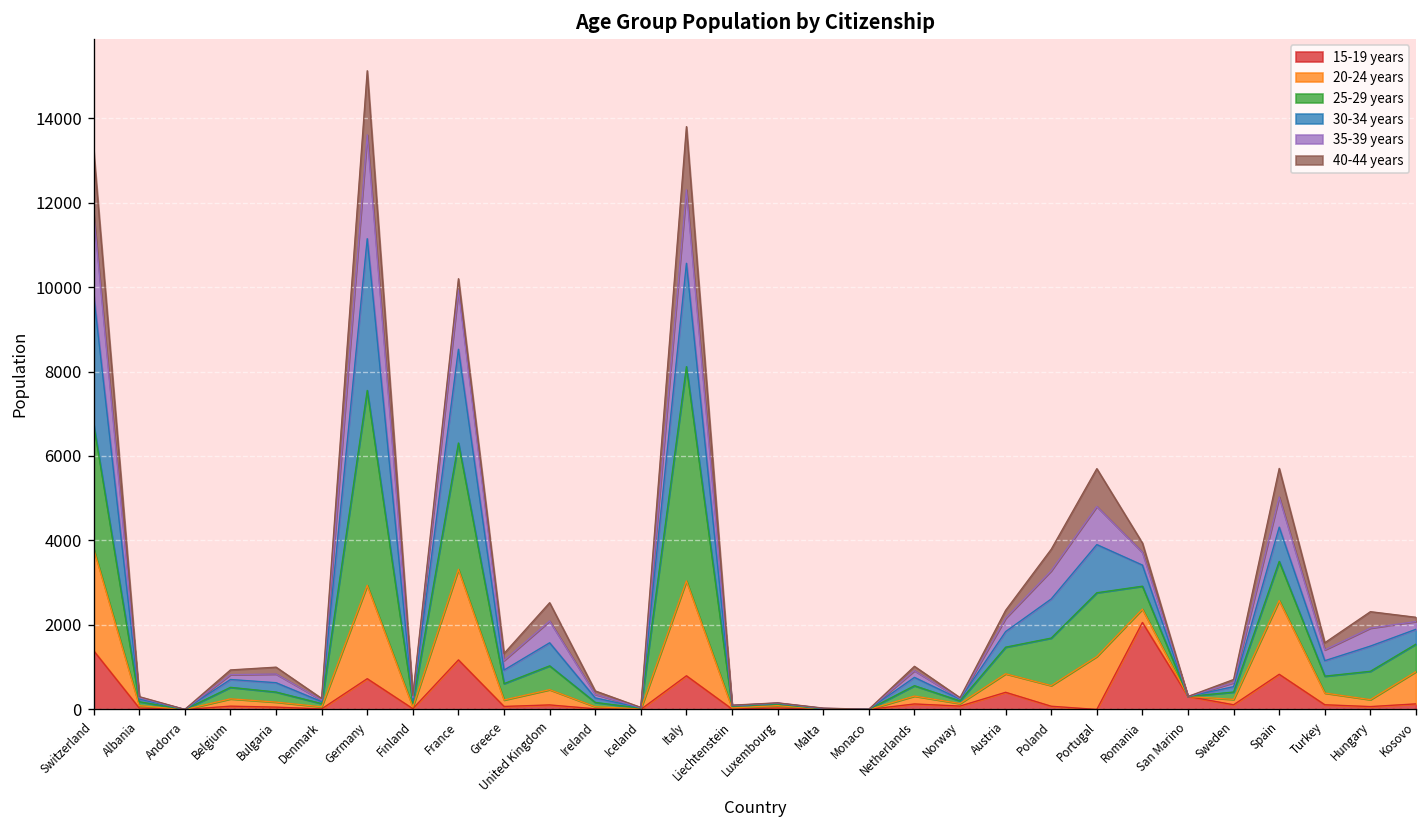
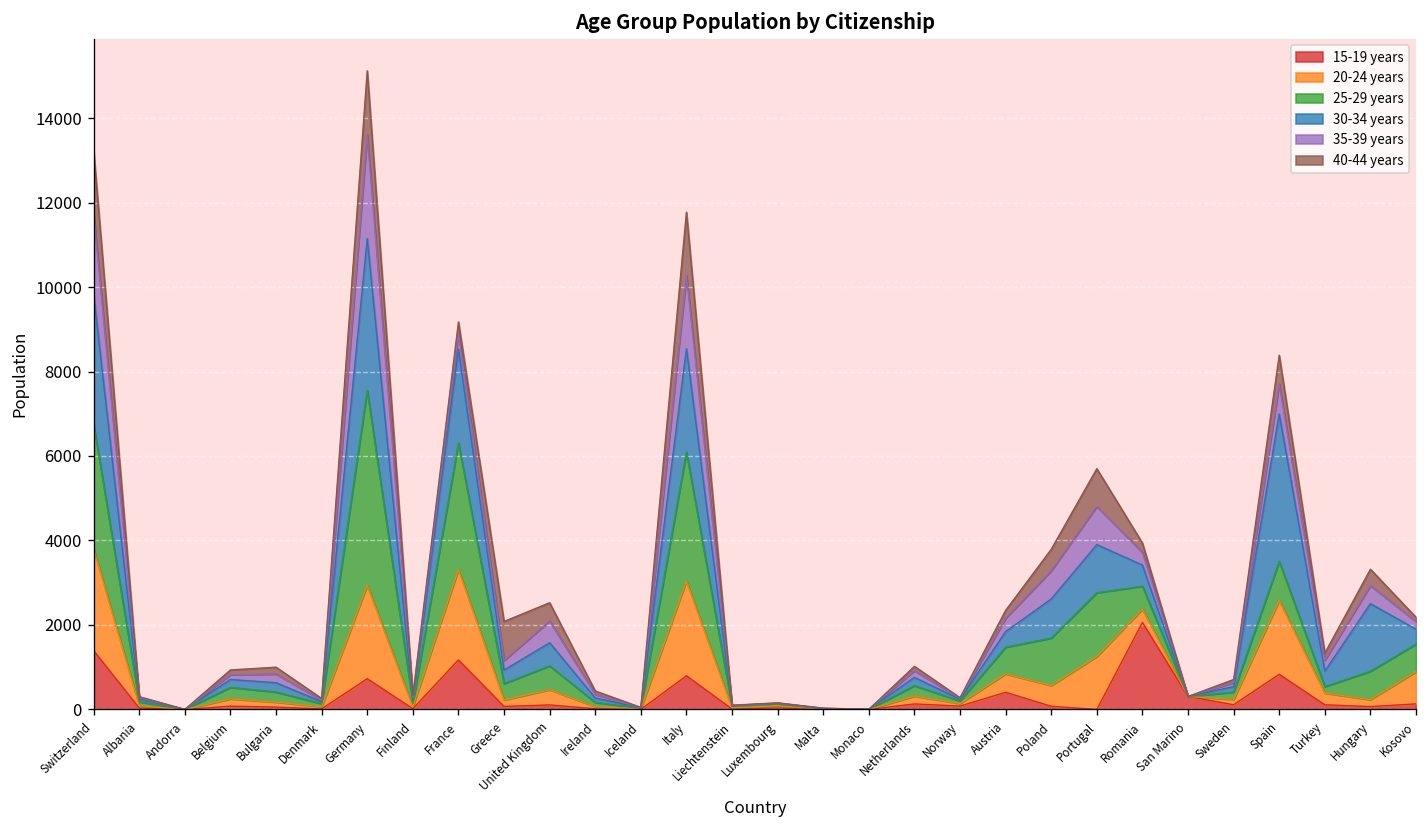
  {
    "15-19 years": {
      "Switzerland": 1400,
      "Belgium": 100,
      "Bulgaria": 100,
      "Germany": 700,
      "France": 1200,
      "Greece": 100,
      "United Kingdom": 100,
      "Italy": 800,
      "Netherlands": 100,
      "Austria": 400,
      "Poland": 100,
      "Portugal": 0,
      "Romania": 2100,
      "Sweden": 100,
      "Spain": 800,
      "Turkey": 100,
      "Hungary": 100,
      "Kosovo": 100
    },
    "20-24 years": {
      "Switzerland": 2400,
      "Belgium": 200,
      "Bulgaria": 100,
      "Germany": 2200,
      "France": 2100,
      "Greece": 200,
      "United Kingdom": 400,
      "Italy": 2200,
      "Netherlands": 200,
      "Austria": 400,
      "Poland": 500,
      "Portugal": 1300,
      "Romania": 300,
      "Sweden": 100,
      "Spain": 1700,
      "Turkey": 300,
      "Hungary": 200,
      "Kosovo": 800
    },
    "25-29 years": {
      "Switzerland": 2900,
      "Belgium": 300,
      "Bulgaria": 200,
      "Germany": 4600,
      "France": 3000,
      "Greece": 400,
      "United Kingdom": 600,
      "Ireland": 100,
-     "Italy": 5100,
+     "Italy": 3000,
      "Netherlands": 200,
      "Austria": 600,
      "Poland": 1100,
      "Portugal": 1500,
      "Romania": 500,
      "Sweden": 200,
      "Spain": 900,
-     "Turkey": 400,
+     "Turkey": 200,
      "Hungary": 700,
      "Kosovo": 700
    },
    "30-34 years": {
      "Switzerland": 3100,
      "Belgium": 200,
      "Bulgaria": 200,
      "Germany": 3600,
      "France": 2200,
      "Greece": 300,
      "United Kingdom": 500,
      "Ireland": 100,
      "Italy": 2400,
      "Netherlands": 200,
      "Austria": 400,
      "Poland": 900,
      "Portugal": 1100,
      "Romania": 500,
      "Sweden": 100,
-     "Spain": 800,
+     "Spain": 3500,
      "Turkey": 400,
-     "Hungary": 600,
+     "Hungary": 1600,
      "Kosovo": 400
    },
    "35-39 years": {
      "Switzerland": 1900,
      "Belgium": 100,
      "Bulgaria": 200,
      "Germany": 2500,
-     "France": 1400,
+     "France": 400,
      "Greece": 200,
      "United Kingdom": 500,
      "Ireland": 100,
      "Italy": 1700,
      "Netherlands": 200,
      "Austria": 300,
      "Poland": 700,
      "Portugal": 900,
      "Romania": 300,
      "Sweden": 100,
      "Spain": 700,
      "Turkey": 300,
      "Hungary": 400,
      "Kosovo": 200
    },
    "40-44 years": {
      "Switzerland": 1500,
      "Belgium": 100,
      "Bulgaria": 200,
      "Germany": 1500,
      "France": 300,
-     "Greece": 200,
+     "Greece": 900,
      "United Kingdom": 400,
      "Ireland": 100,
      "Italy": 1500,
      "Netherlands": 100,
      "Austria": 200,
      "Poland": 500,
      "Portugal": 900,
      "Romania": 200,
      "Sweden": 100,
      "Spain": 700,
      "Turkey": 200,
      "Hungary": 400,
      "Kosovo": 100
    }
  }
